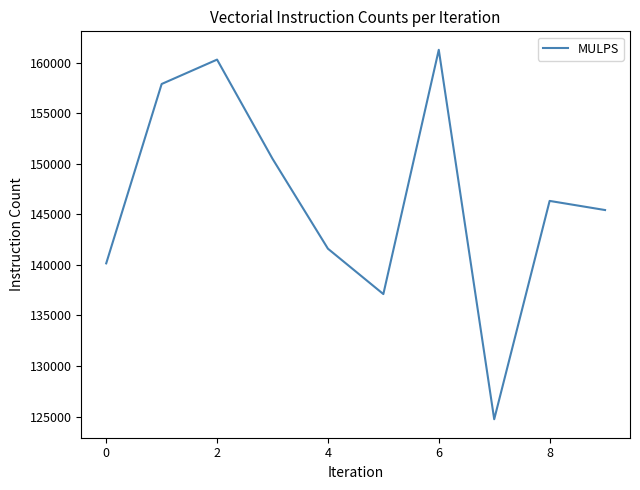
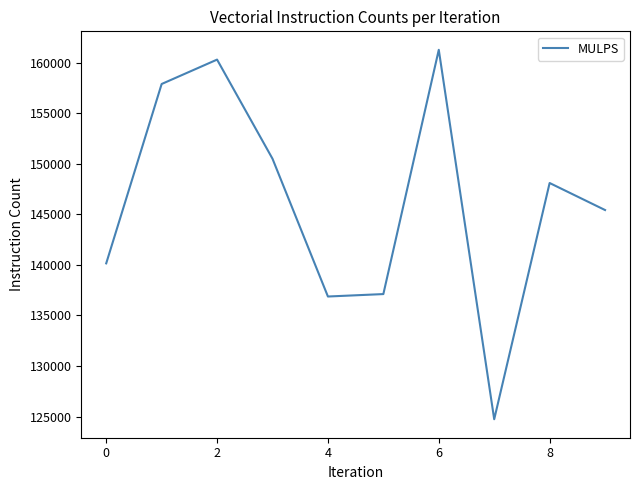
  {
    "0": 140200,
    "2": 160300,
-   "4": 141600,
+   "4": 136900,
    "6": 161300,
-   "8": 146300
+   "8": 148100
  }
